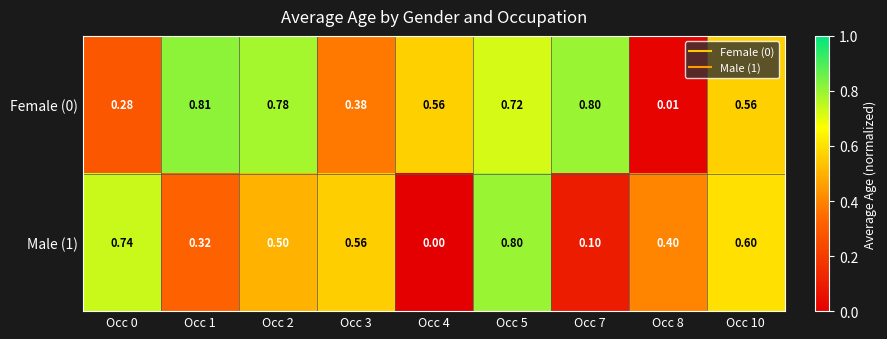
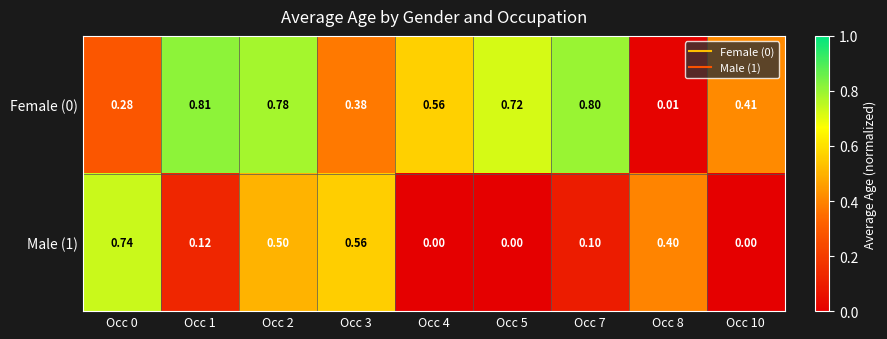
  {
    "Female (0)": {
      "Occ 0": 0.28,
      "Occ 1": 0.81,
      "Occ 2": 0.78,
      "Occ 3": 0.38,
      "Occ 4": 0.56,
      "Occ 5": 0.72,
      "Occ 7": 0.80,
      "Occ 8": 0.01,
-     "Occ 10": 0.56
+     "Occ 10": 0.41
    },
    "Male (1)": {
      "Occ 0": 0.74,
-     "Occ 1": 0.32,
+     "Occ 1": 0.12,
      "Occ 2": 0.50,
      "Occ 3": 0.56,
      "Occ 4": 0.00,
-     "Occ 5": 0.80,
+     "Occ 5": 0.00,
      "Occ 7": 0.10,
      "Occ 8": 0.40,
-     "Occ 10": 0.60
+     "Occ 10": 0.00
    }
  }
